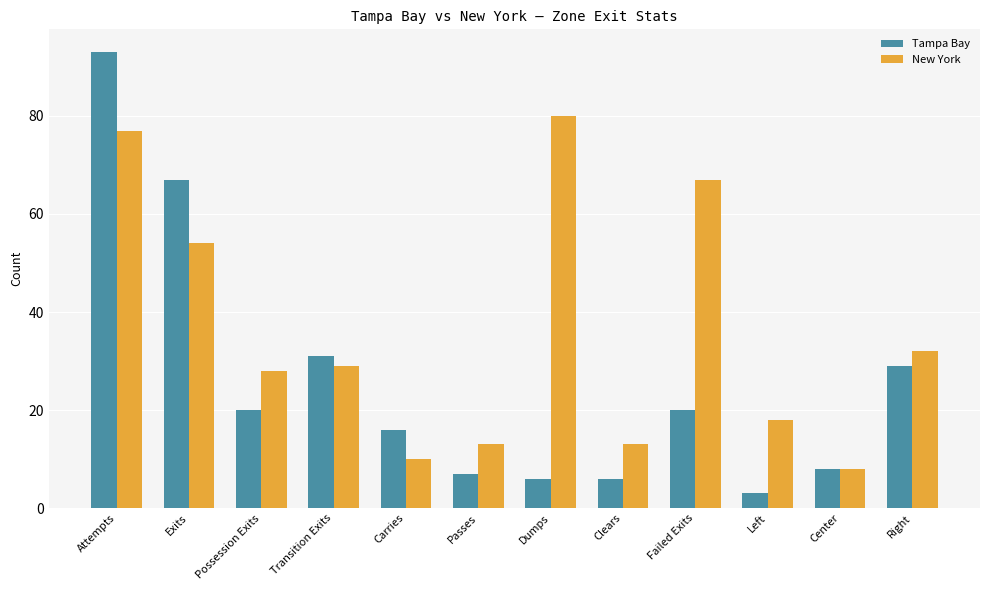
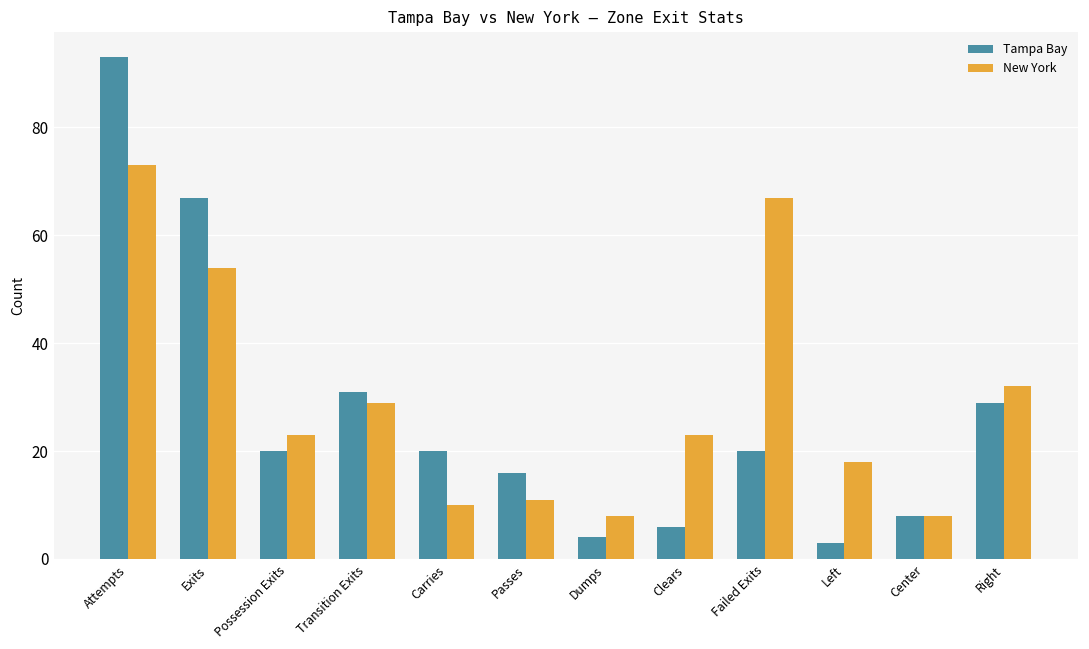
  {
    "Tampa Bay": {
      "Attempts": 93,
      "Exits": 67,
      "Possession Exits": 20,
      "Transition Exits": 31,
-     "Carries": 16,
-     "Passes": 7,
-     "Dumps": 6,
+     "Carries": 20,
+     "Passes": 16,
+     "Dumps": 4,
      "Clears": 6,
      "Failed Exits": 20,
      "Left": 3,
      "Center": 8,
      "Right": 29
    },
    "New York": {
-     "Attempts": 77,
+     "Attempts": 73,
      "Exits": 54,
-     "Possession Exits": 28,
+     "Possession Exits": 23,
      "Transition Exits": 29,
      "Carries": 10,
-     "Passes": 13,
-     "Dumps": 80,
-     "Clears": 13,
+     "Passes": 11,
+     "Dumps": 8,
+     "Clears": 23,
      "Failed Exits": 67,
      "Left": 18,
      "Center": 8,
      "Right": 32
    }
  }
